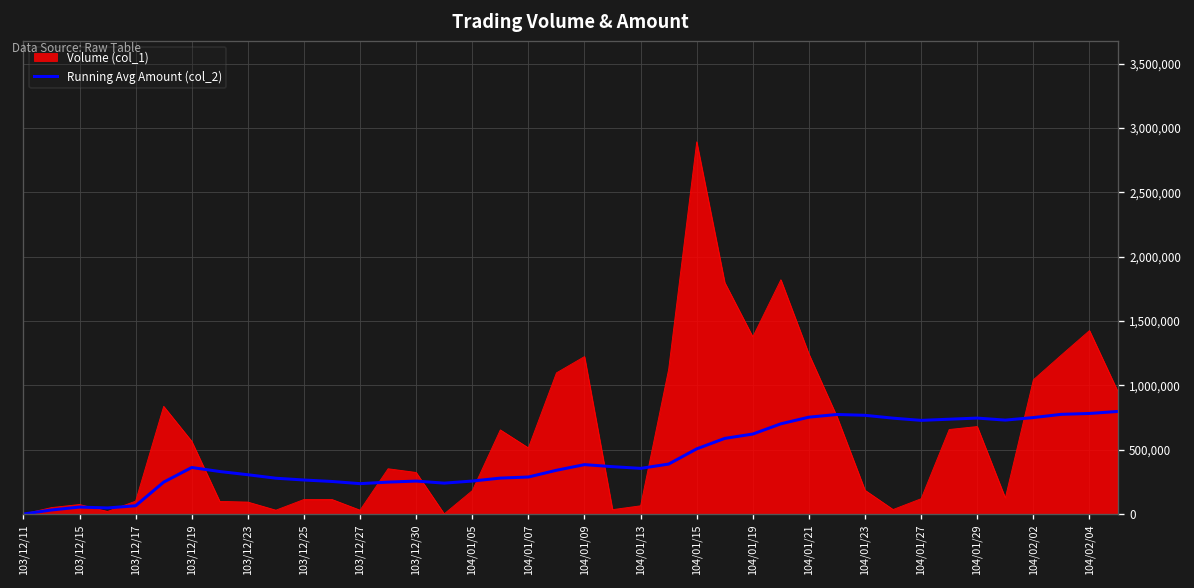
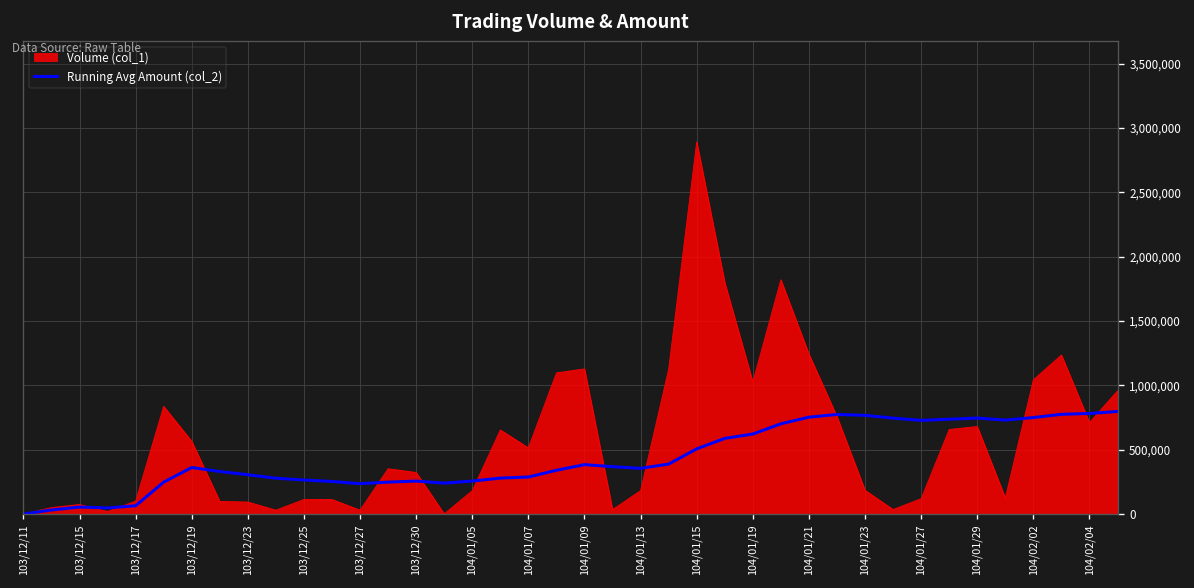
  {
    "Volume (col_1)": {
      "103/12/17": "100,000",
      "103/12/19": "570,000",
      "103/12/23": "90,000",
      "103/12/25": "110,000",
      "103/12/27": "30,000",
      "103/12/30": "320,000",
      "104/01/05": "180,000",
      "104/01/07": "510,000",
-     "104/01/09": "1,220,000",
-     "104/01/13": "60,000",
+     "104/01/09": "1,130,000",
+     "104/01/13": "180,000",
      "104/01/15": "2,890,000",
-     "104/01/19": "1,380,000",
+     "104/01/19": "1,030,000",
      "104/01/21": "1,240,000",
      "104/01/23": "180,000",
      "104/01/27": "120,000",
      "104/01/29": "680,000",
      "104/02/02": "1,040,000",
-     "104/02/04": "1,430,000"
+     "104/02/04": "710,000"
    },
    "Running Avg Amount (col_2)": {
      "103/12/17": "60,000",
      "103/12/19": "360,000",
      "103/12/23": "310,000",
      "103/12/25": "260,000",
      "103/12/27": "240,000",
      "103/12/30": "260,000",
      "104/01/05": "260,000",
      "104/01/07": "290,000",
      "104/01/09": "380,000",
      "104/01/13": "350,000",
      "104/01/15": "510,000",
      "104/01/19": "620,000",
      "104/01/21": "750,000",
      "104/01/23": "770,000",
      "104/01/27": "730,000",
      "104/01/29": "750,000",
      "104/02/02": "750,000",
      "104/02/04": "780,000"
    }
  }
